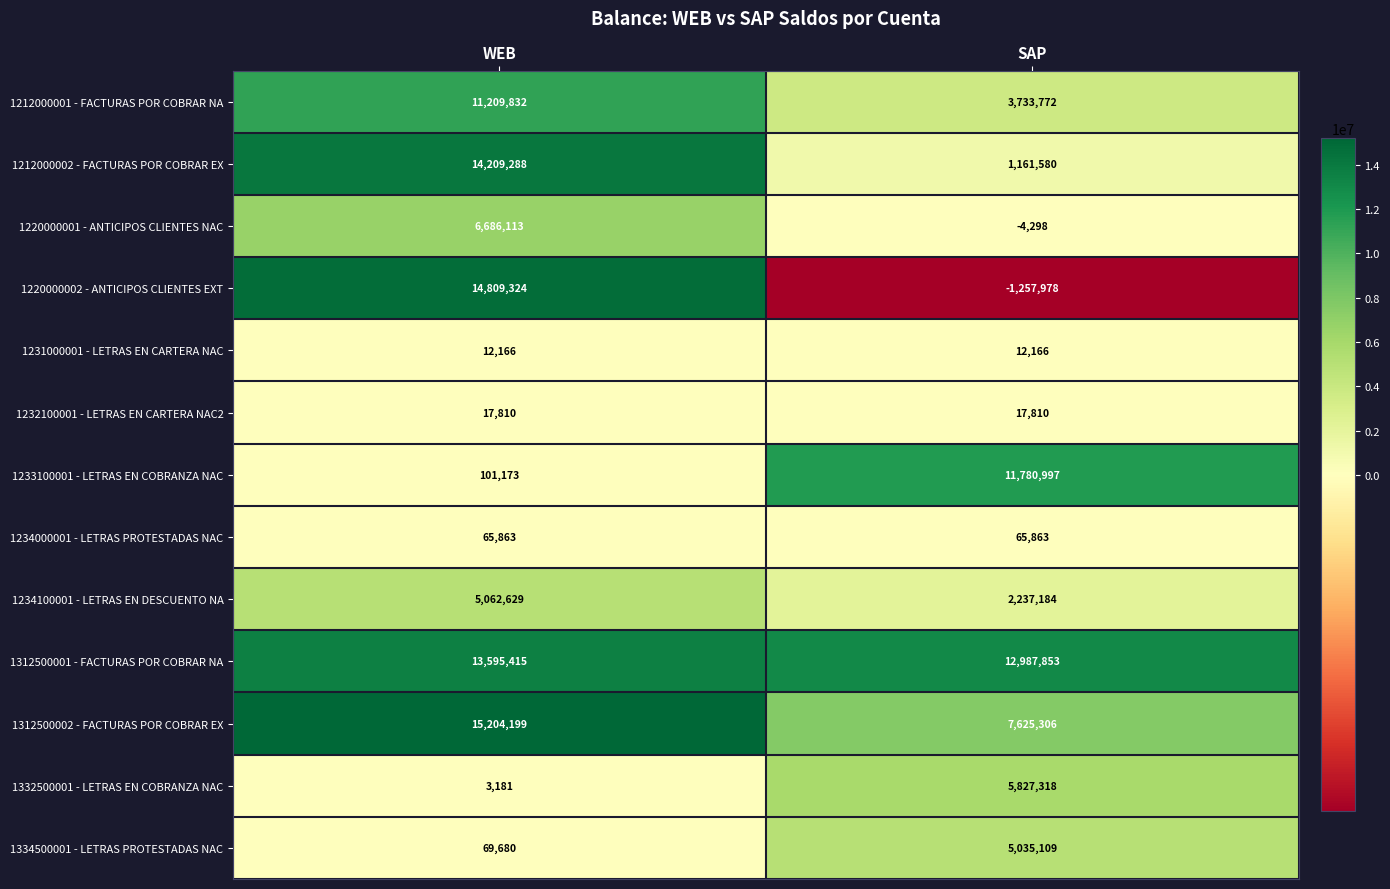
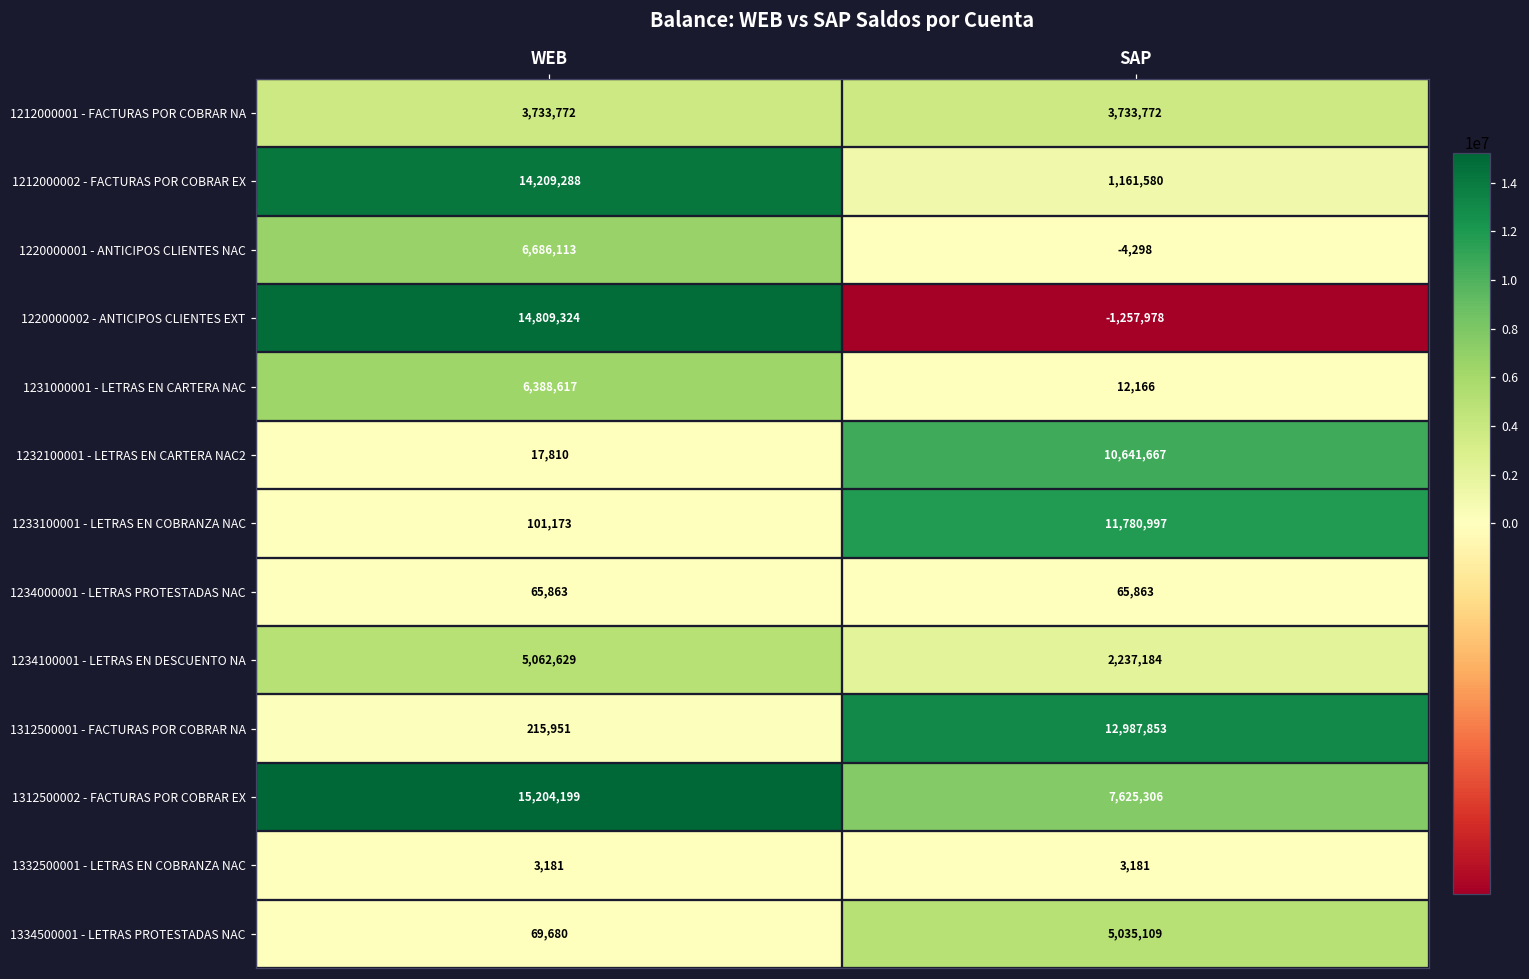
  {
    "1212000001 - FACTURAS POR COBRAR NA": {
-     "WEB": "11,209,832",
+     "WEB": "3,733,772",
      "SAP": "3,733,772"
    },
    "1212000002 - FACTURAS POR COBRAR EX": {
      "WEB": "14,209,288",
      "SAP": "1,161,580"
    },
    "1220000001 - ANTICIPOS CLIENTES NAC": {
      "WEB": "6,686,113",
      "SAP": "-4,298"
    },
    "1220000002 - ANTICIPOS CLIENTES EXT": {
      "WEB": "14,809,324",
      "SAP": "-1,257,978"
    },
    "1231000001 - LETRAS EN CARTERA NAC": {
-     "WEB": "12,166",
+     "WEB": "6,388,617",
      "SAP": "12,166"
    },
    "1232100001 - LETRAS EN CARTERA NAC2": {
      "WEB": "17,810",
-     "SAP": "17,810"
+     "SAP": "10,641,667"
    },
    "1233100001 - LETRAS EN COBRANZA NAC": {
      "WEB": "101,173",
      "SAP": "11,780,997"
    },
    "1234000001 - LETRAS PROTESTADAS NAC": {
      "WEB": "65,863",
      "SAP": "65,863"
    },
    "1234100001 - LETRAS EN DESCUENTO NA": {
      "WEB": "5,062,629",
      "SAP": "2,237,184"
    },
    "1312500001 - FACTURAS POR COBRAR NA": {
-     "WEB": "13,595,415",
+     "WEB": "215,951",
      "SAP": "12,987,853"
    },
    "1312500002 - FACTURAS POR COBRAR EX": {
      "WEB": "15,204,199",
      "SAP": "7,625,306"
    },
    "1332500001 - LETRAS EN COBRANZA NAC": {
      "WEB": "3,181",
-     "SAP": "5,827,318"
+     "SAP": "3,181"
    },
    "1334500001 - LETRAS PROTESTADAS NAC": {
      "WEB": "69,680",
      "SAP": "5,035,109"
    }
  }
